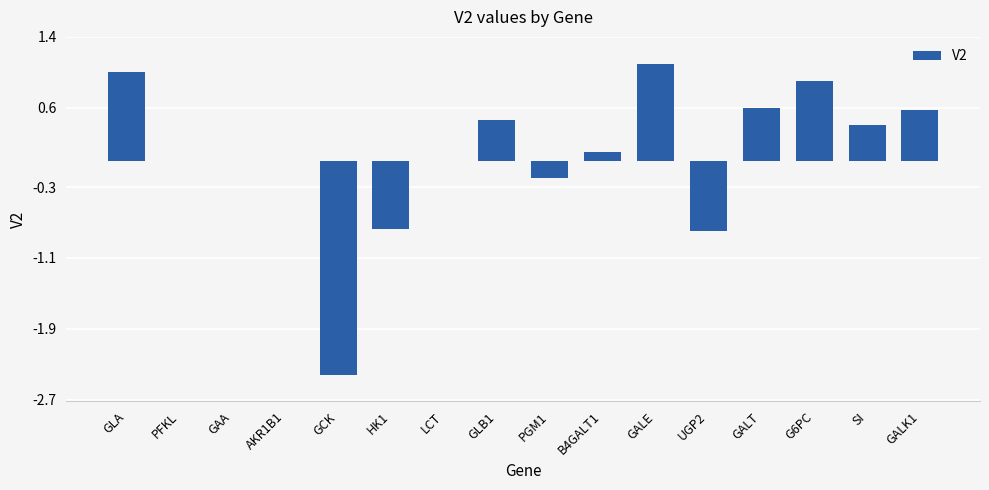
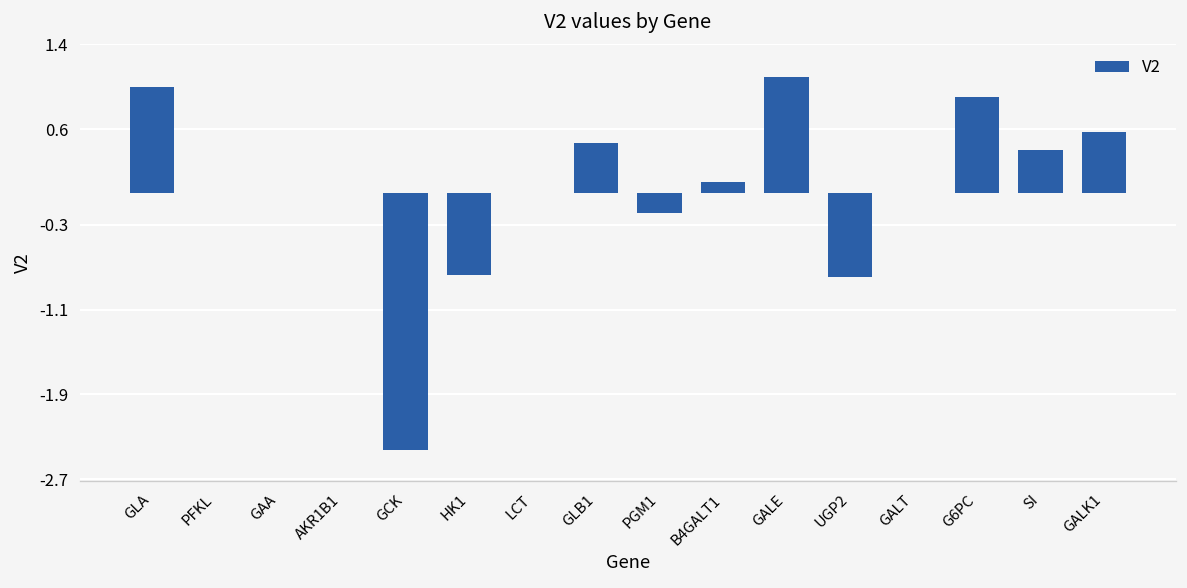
  {
    "GLA": 1.0,
    "PFKL": 0.0,
    "GAA": 0.0,
    "AKR1B1": 0.0,
    "GCK": -2.4,
    "HK1": -0.8,
    "LCT": 0.0,
    "GLB1": 0.5,
    "PGM1": -0.2,
    "B4GALT1": 0.1,
    "GALE": 1.1,
    "UGP2": -0.8,
-   "GALT": 0.6,
+   "GALT": 0.0,
    "G6PC": 0.9,
    "SI": 0.4,
    "GALK1": 0.6
  }
